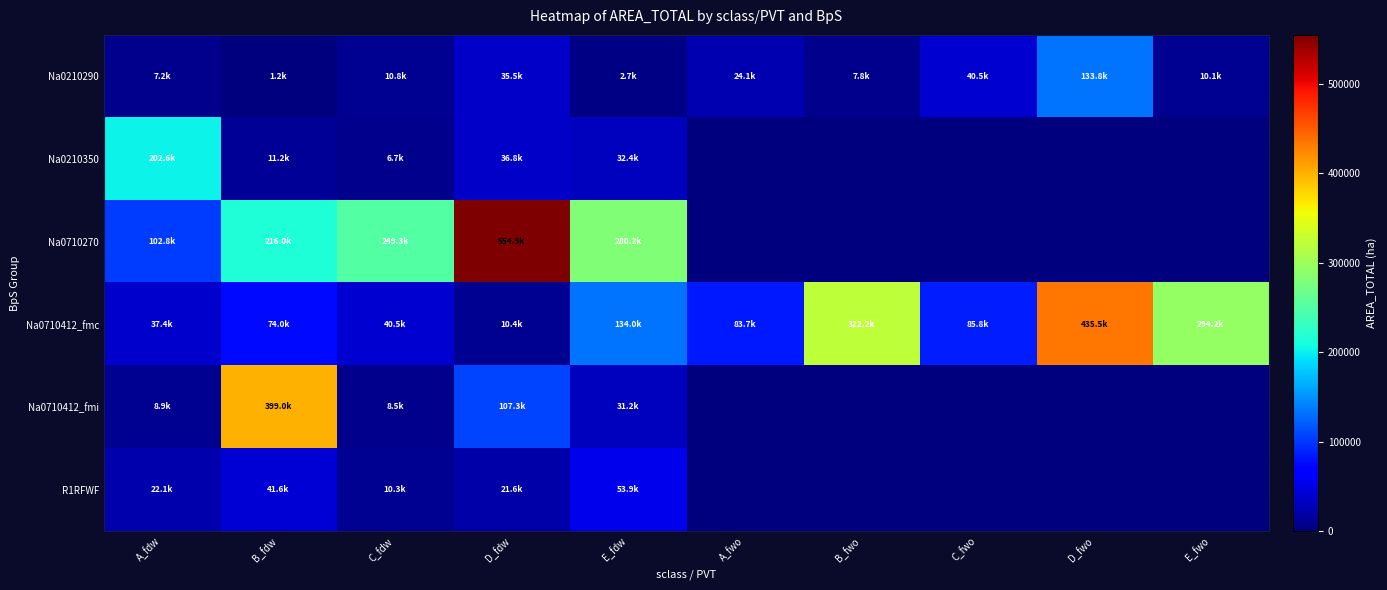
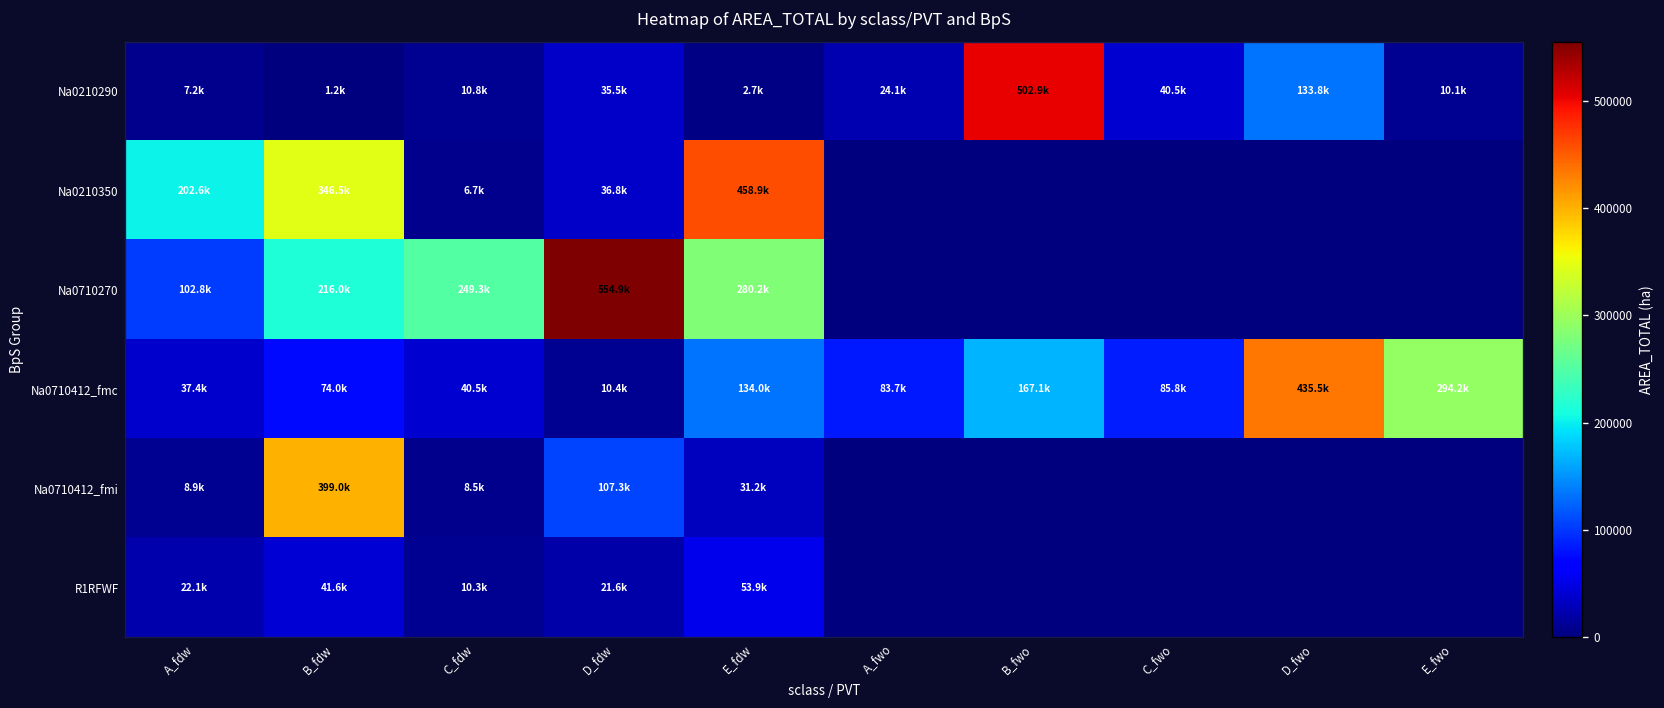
  {
    "Na0210290": {
      "A_fdw": "7.2k",
      "B_fdw": "1.2k",
      "C_fdw": "10.8k",
      "D_fdw": "35.5k",
      "E_fdw": "2.7k",
      "A_fwo": "24.1k",
-     "B_fwo": "7.8k",
+     "B_fwo": "502.9k",
      "C_fwo": "40.5k",
      "D_fwo": "133.8k",
      "E_fwo": "10.1k"
    },
    "Na0210350": {
      "A_fdw": "202.6k",
-     "B_fdw": "11.2k",
+     "B_fdw": "346.5k",
      "C_fdw": "6.7k",
      "D_fdw": "36.8k",
-     "E_fdw": "32.4k"
+     "E_fdw": "458.9k"
    },
    "Na0710270": {
      "A_fdw": "102.8k",
      "B_fdw": "216.0k",
      "C_fdw": "249.3k",
      "D_fdw": "554.9k",
      "E_fdw": "280.2k"
    },
    "Na0710412_fmc": {
      "A_fdw": "37.4k",
      "B_fdw": "74.0k",
      "C_fdw": "40.5k",
      "D_fdw": "10.4k",
      "E_fdw": "134.0k",
      "A_fwo": "83.7k",
-     "B_fwo": "322.2k",
+     "B_fwo": "167.1k",
      "C_fwo": "85.8k",
      "D_fwo": "435.5k",
      "E_fwo": "294.2k"
    },
    "Na0710412_fmi": {
      "A_fdw": "8.9k",
      "B_fdw": "399.0k",
      "C_fdw": "8.5k",
      "D_fdw": "107.3k",
      "E_fdw": "31.2k"
    },
    "R1RFWF": {
      "A_fdw": "22.1k",
      "B_fdw": "41.6k",
      "C_fdw": "10.3k",
      "D_fdw": "21.6k",
      "E_fdw": "53.9k"
    }
  }
